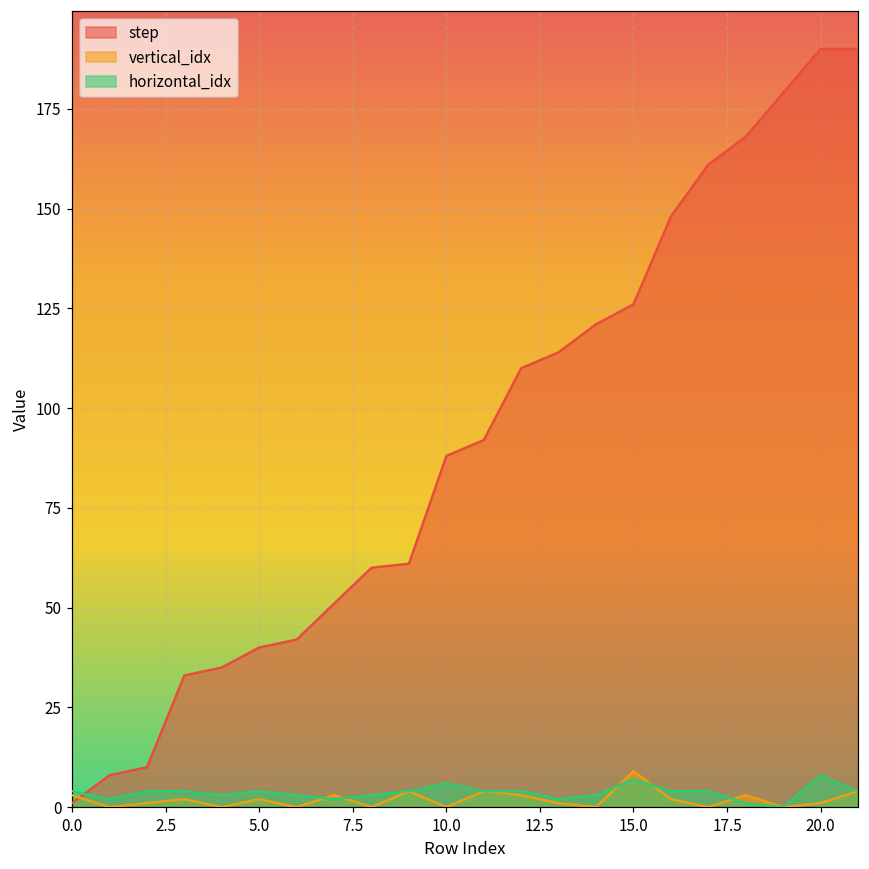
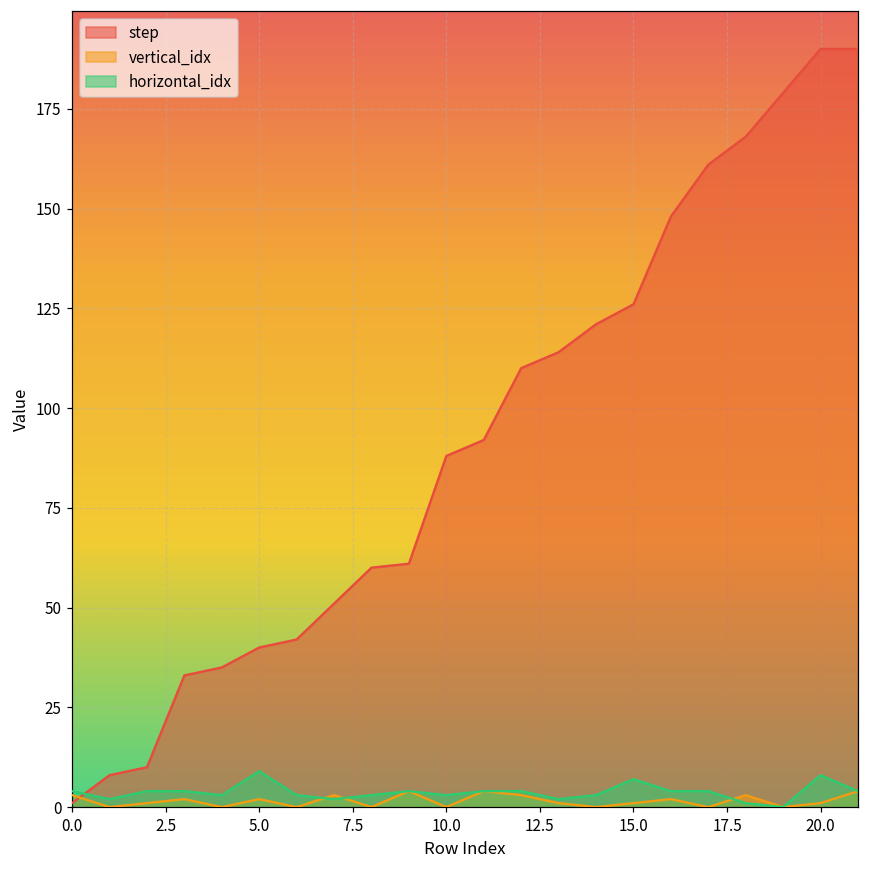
  {
    "step": {
      "0.0": 1,
      "5.0": 40,
      "10.0": 88,
      "15.0": 126,
      "20.0": 190
    },
    "vertical_idx": {
      "0.0": 3,
      "5.0": 2,
      "10.0": 0,
-     "15.0": 9,
+     "15.0": 1,
      "20.0": 1
    },
    "horizontal_idx": {
      "0.0": 4,
-     "5.0": 4,
-     "10.0": 6,
+     "5.0": 9,
+     "10.0": 3,
      "15.0": 7,
      "20.0": 8
    }
  }
